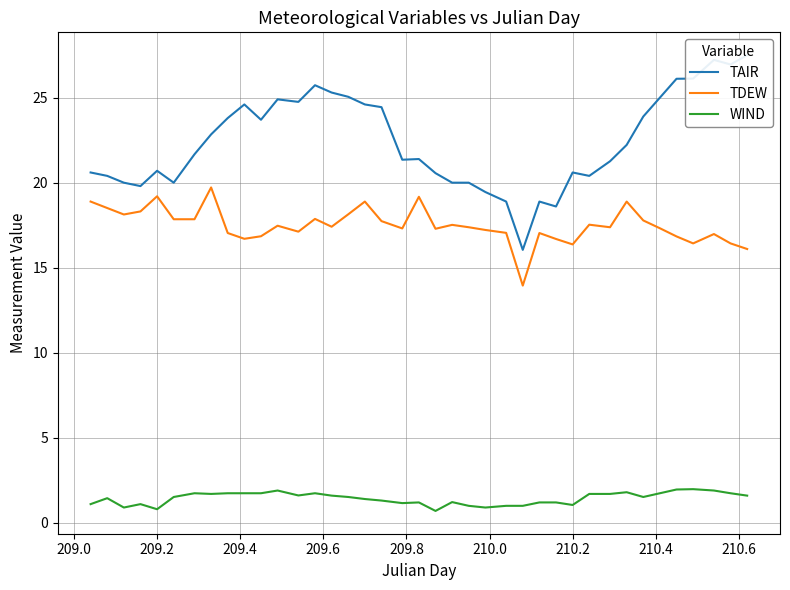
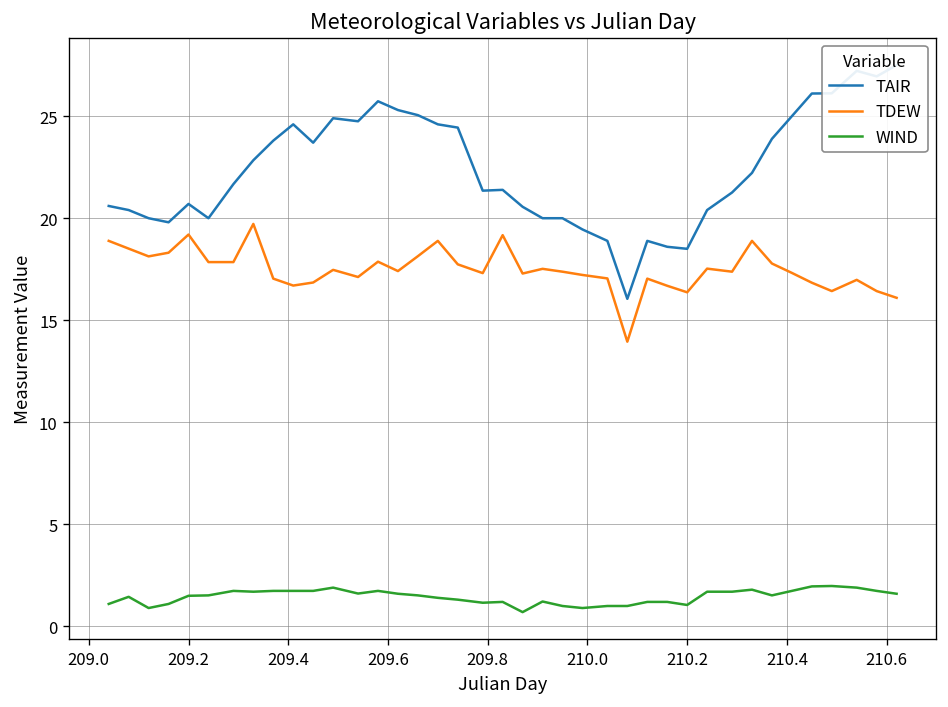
  {
    "TAIR": {
      "209.2": 20.7,
-     "210.2": 20.6
+     "210.2": 18.5
    },
    "TDEW": {
      "209.2": 19.2,
      "210.2": 16.4
    },
    "WIND": {
-     "209.2": 0.8,
+     "209.2": 1.5,
      "210.2": 1.1
    }
  }
